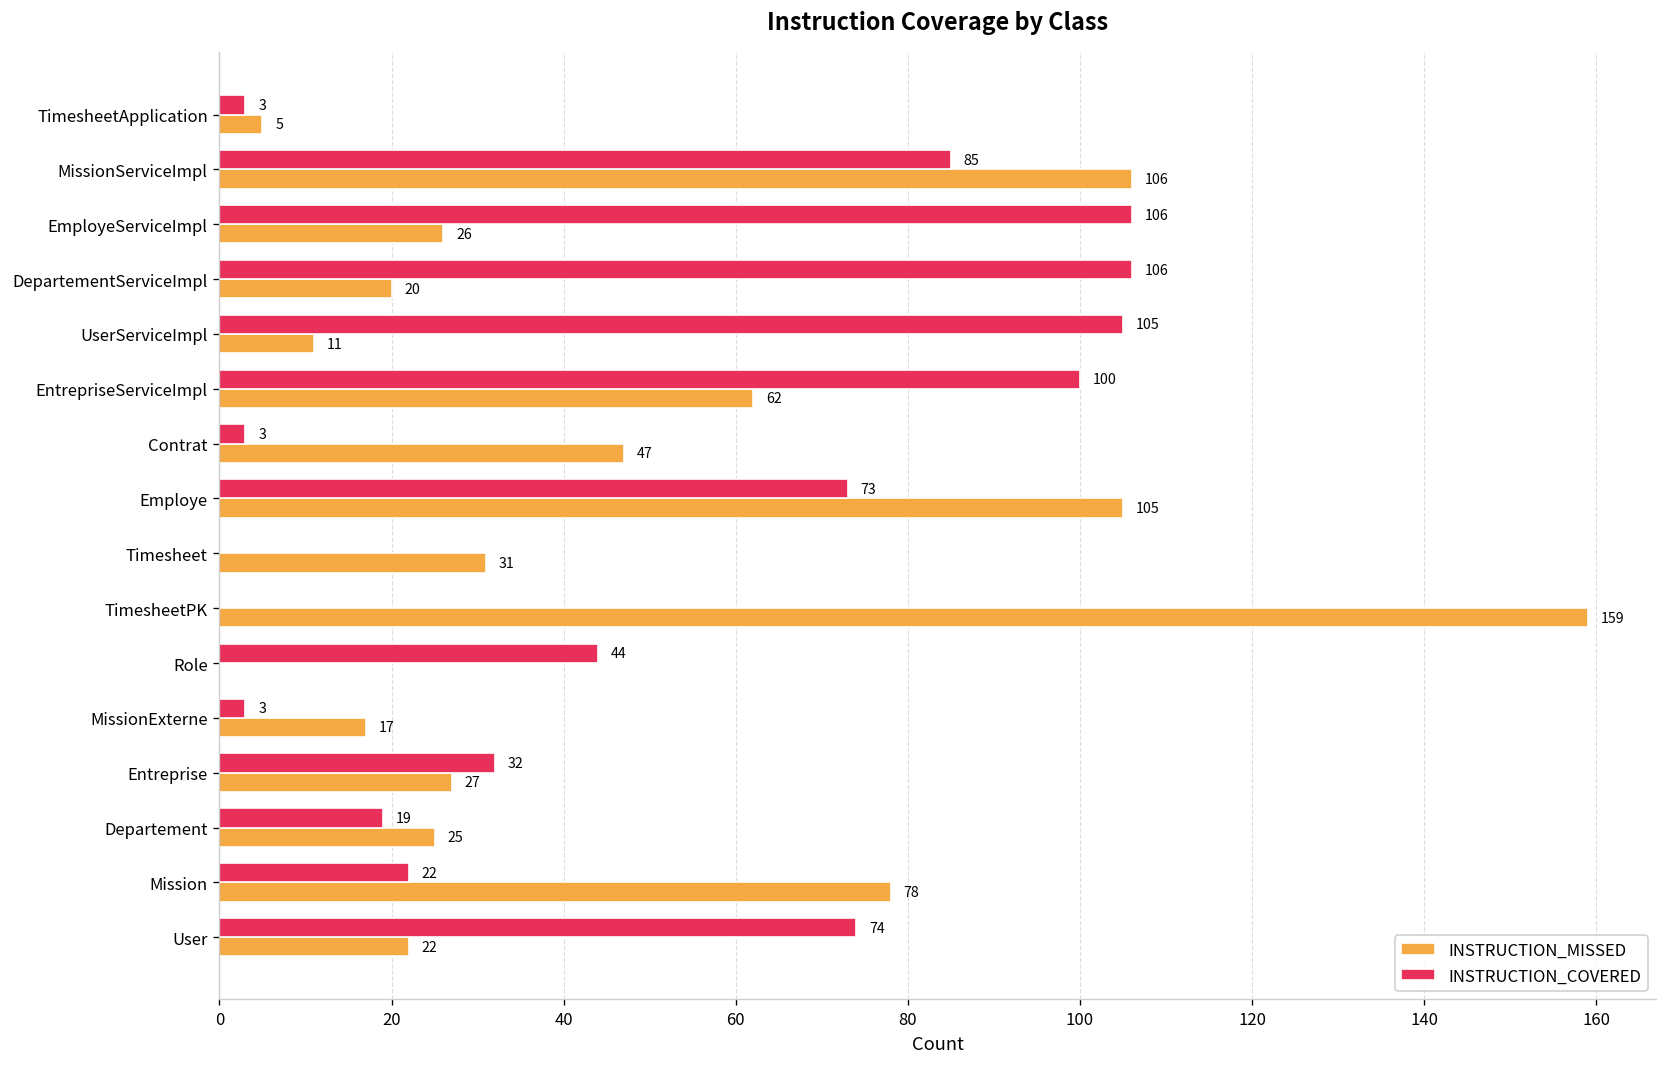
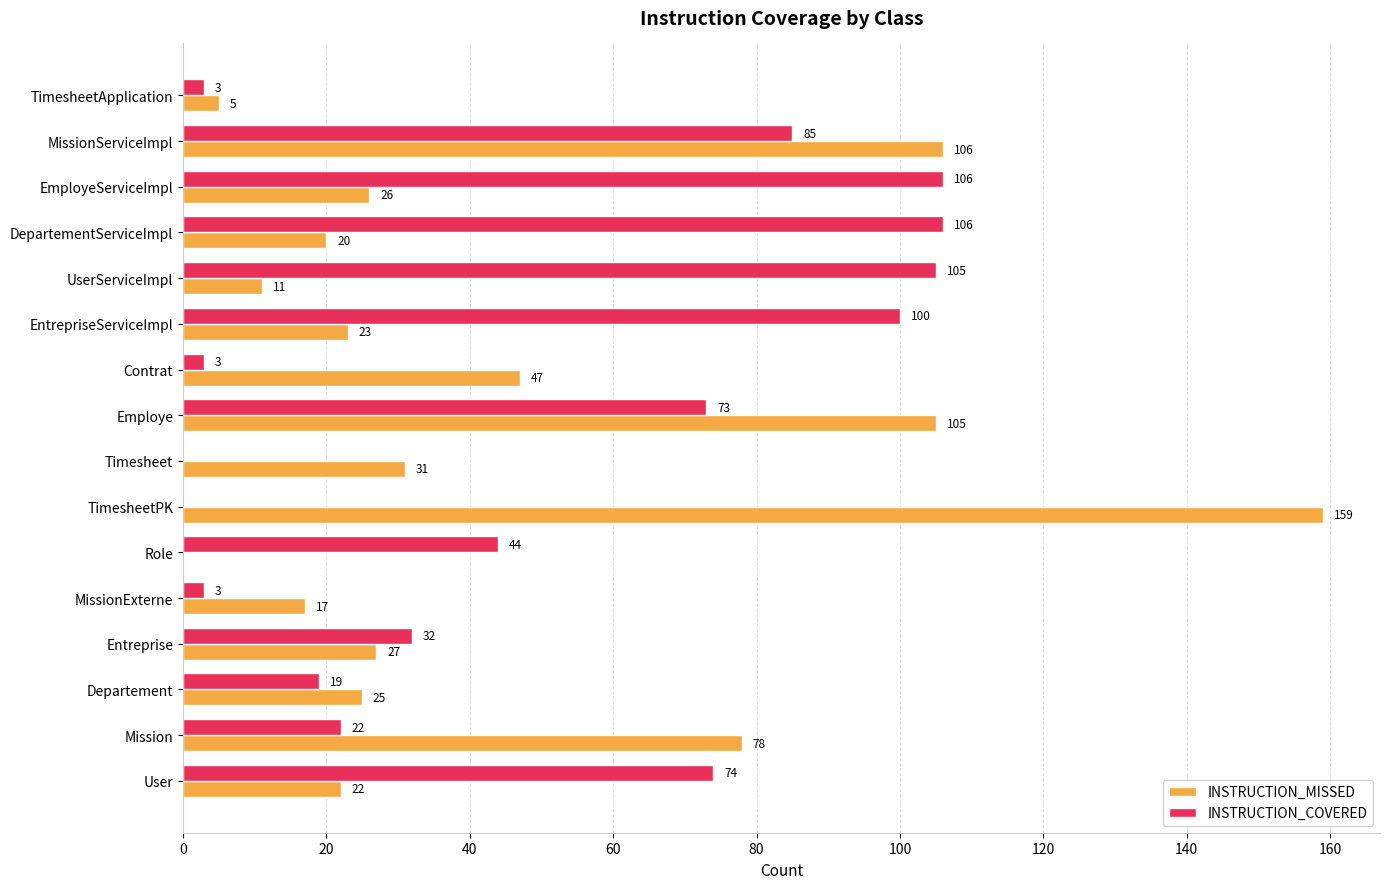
  {
    "INSTRUCTION_MISSED": {
      "TimesheetApplication": 5,
      "MissionServiceImpl": 106,
      "EmployeServiceImpl": 26,
      "DepartementServiceImpl": 20,
      "UserServiceImpl": 11,
-     "EntrepriseServiceImpl": 62,
+     "EntrepriseServiceImpl": 23,
      "Contrat": 47,
      "Employe": 105,
      "Timesheet": 31,
      "TimesheetPK": 159,
      "MissionExterne": 17,
      "Entreprise": 27,
      "Departement": 25,
      "Mission": 78,
      "User": 22
    },
    "INSTRUCTION_COVERED": {
      "TimesheetApplication": 3,
      "MissionServiceImpl": 85,
      "EmployeServiceImpl": 106,
      "DepartementServiceImpl": 106,
      "UserServiceImpl": 105,
      "EntrepriseServiceImpl": 100,
      "Contrat": 3,
      "Employe": 73,
      "Role": 44,
      "MissionExterne": 3,
      "Entreprise": 32,
      "Departement": 19,
      "Mission": 22,
      "User": 74
    }
  }
